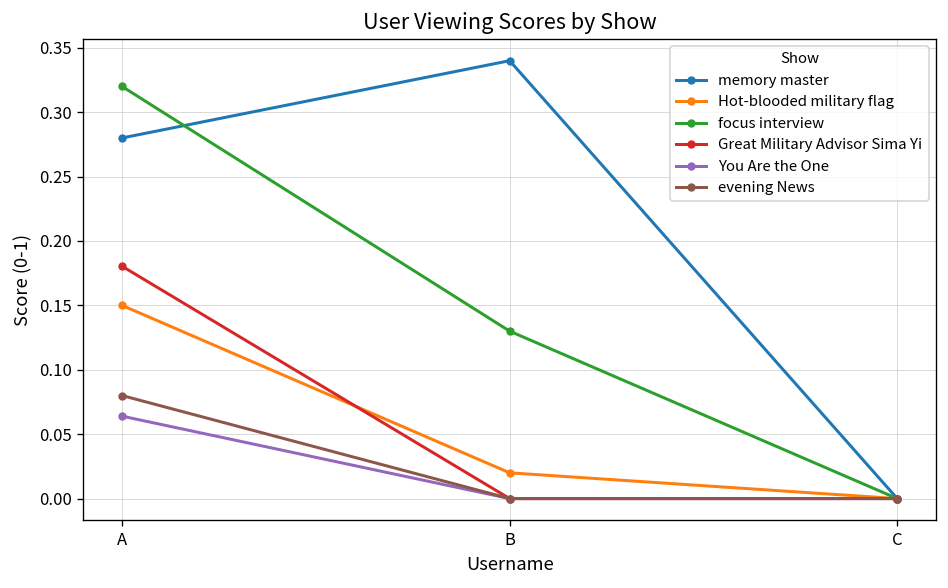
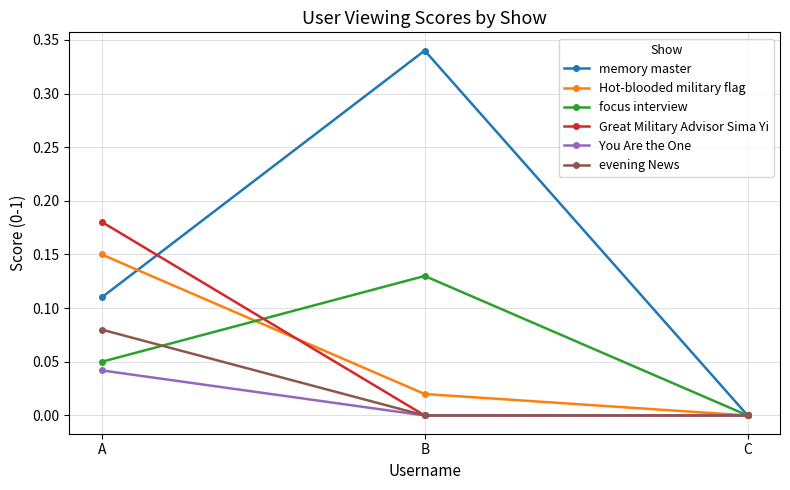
  {
    "memory master": {
-     "A": 0.28,
+     "A": 0.11,
      "B": 0.34
    },
    "Hot-blooded military flag": {
      "A": 0.150,
      "B": 0.020
    },
    "focus interview": {
-     "A": 0.32,
+     "A": 0.05,
      "B": 0.13
    },
    "Great Military Advisor Sima Yi": {
      "A": 0.180
    },
    "You Are the One": {
-     "A": 0.064
+     "A": 0.042
    },
    "evening News": {
      "A": 0.080
    }
  }
